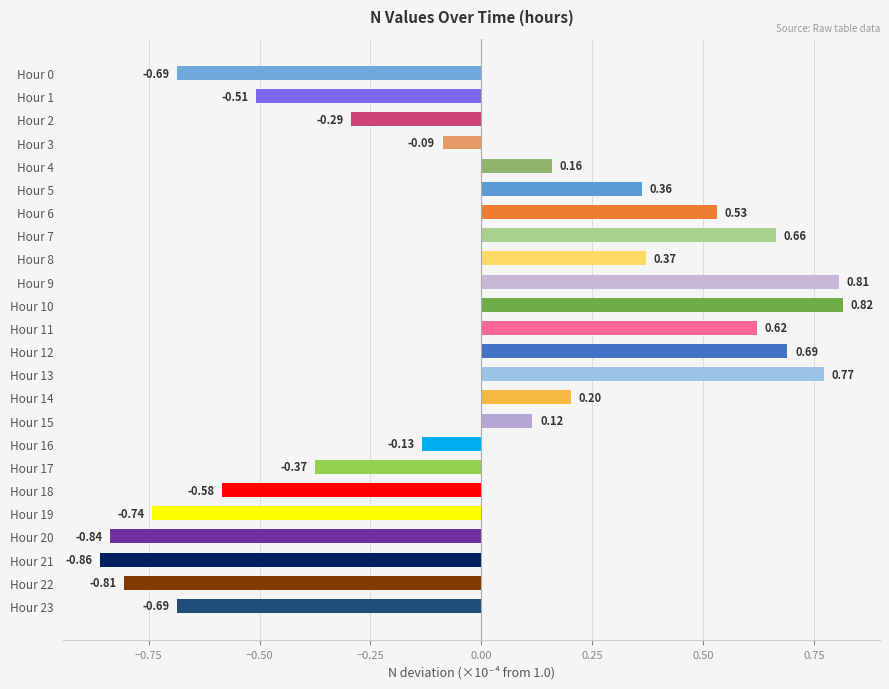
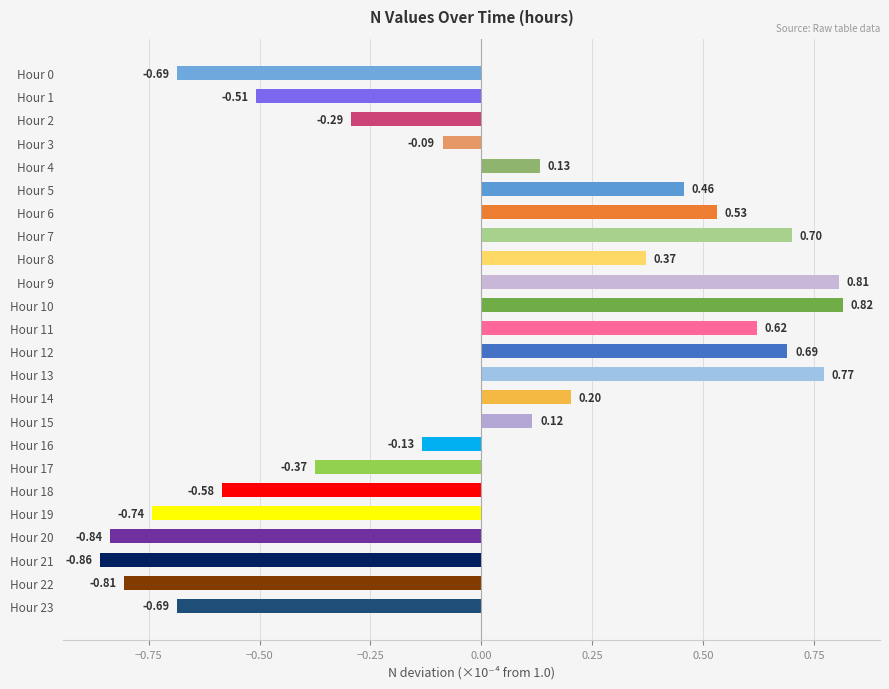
  {
    "Hour 0": -0.69,
    "Hour 1": -0.51,
    "Hour 2": -0.29,
    "Hour 3": -0.09,
-   "Hour 4": 0.16,
-   "Hour 5": 0.36,
+   "Hour 4": 0.13,
+   "Hour 5": 0.46,
    "Hour 6": 0.53,
-   "Hour 7": 0.66,
+   "Hour 7": 0.70,
    "Hour 8": 0.37,
    "Hour 9": 0.81,
    "Hour 10": 0.82,
    "Hour 11": 0.62,
    "Hour 12": 0.69,
    "Hour 13": 0.77,
    "Hour 14": 0.20,
    "Hour 15": 0.12,
    "Hour 16": -0.13,
    "Hour 17": -0.37,
    "Hour 18": -0.58,
    "Hour 19": -0.74,
    "Hour 20": -0.84,
    "Hour 21": -0.86,
    "Hour 22": -0.81,
    "Hour 23": -0.69
  }
